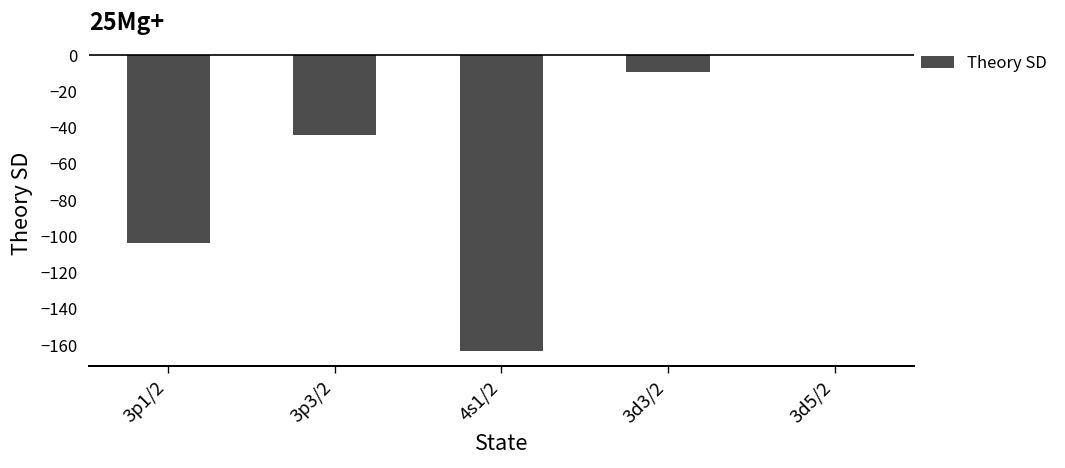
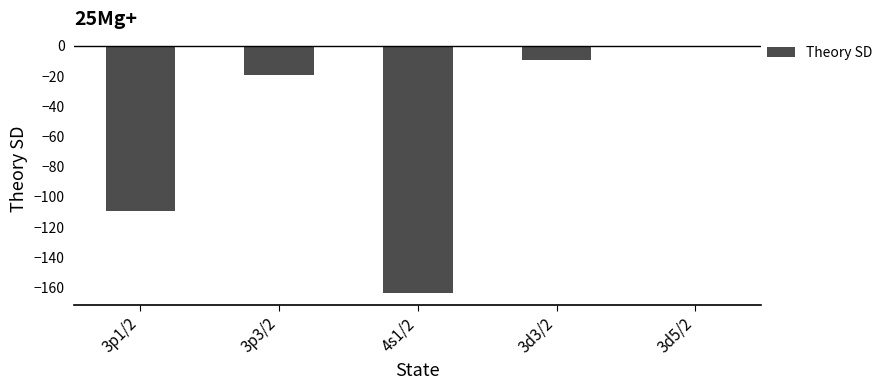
  {
-   "3p1/2": -103,
-   "3p3/2": -44,
+   "3p1/2": -109,
+   "3p3/2": -19,
    "4s1/2": -163,
    "3d3/2": -9
  }
